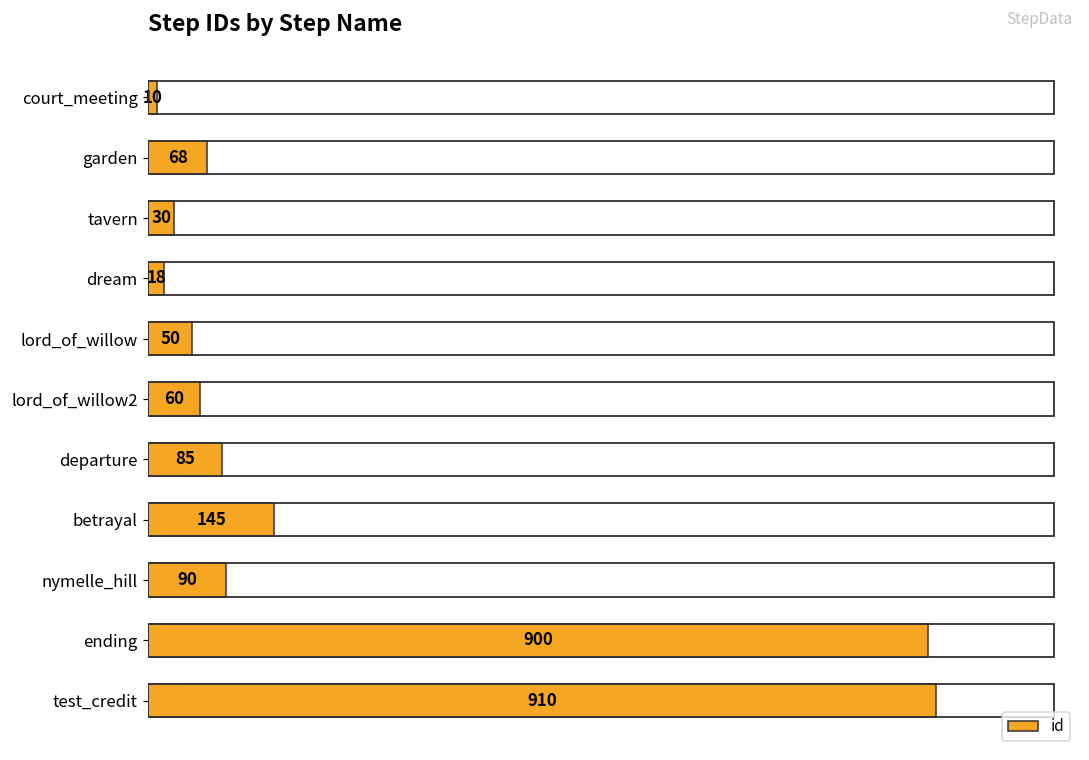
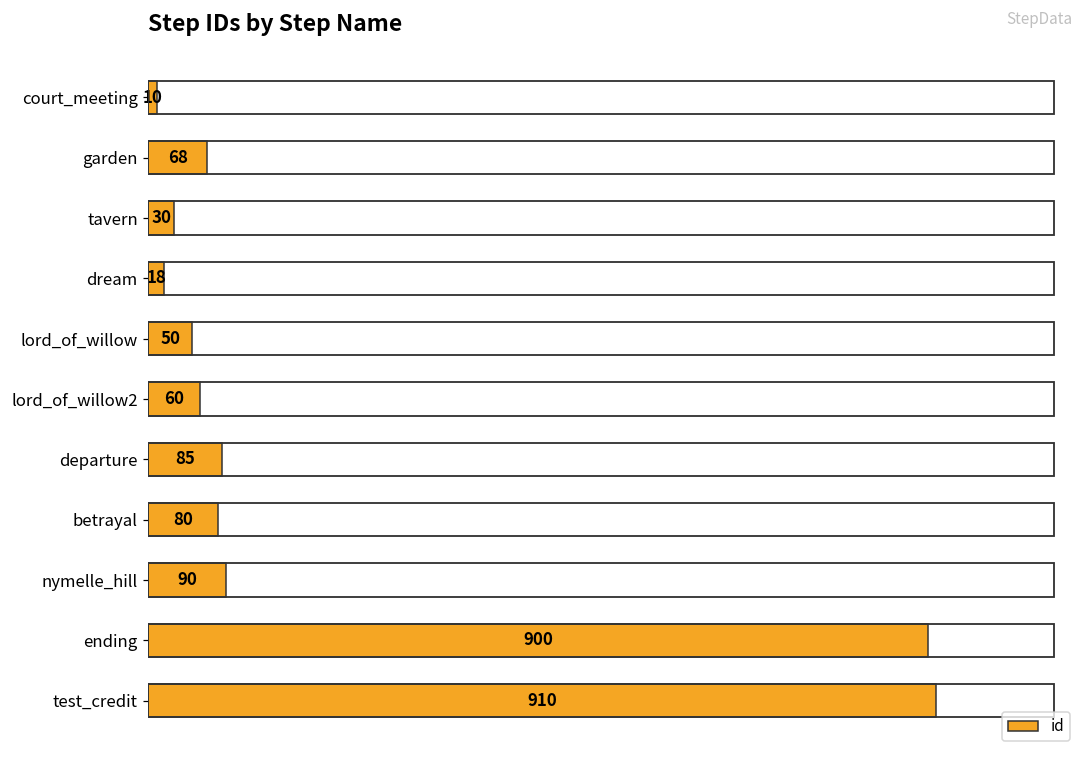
  {
    "court_meeting": 10,
    "garden": 68,
    "tavern": 30,
    "dream": 18,
    "lord_of_willow": 50,
    "lord_of_willow2": 60,
    "departure": 85,
-   "betrayal": 145,
+   "betrayal": 80,
    "nymelle_hill": 90,
    "ending": 900,
    "test_credit": 910
  }
